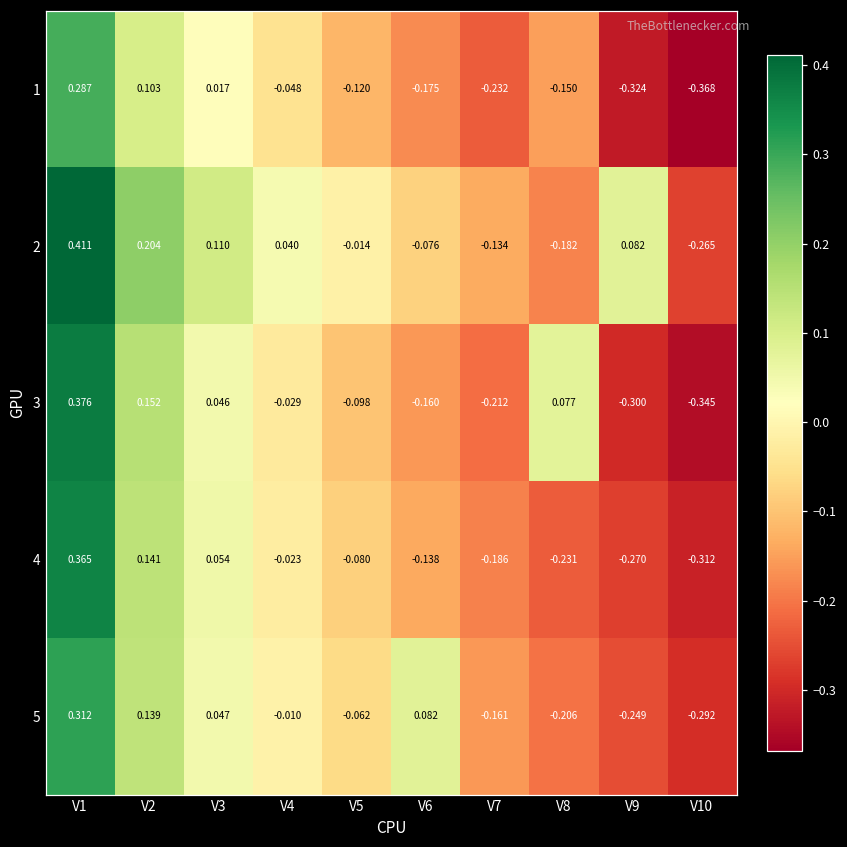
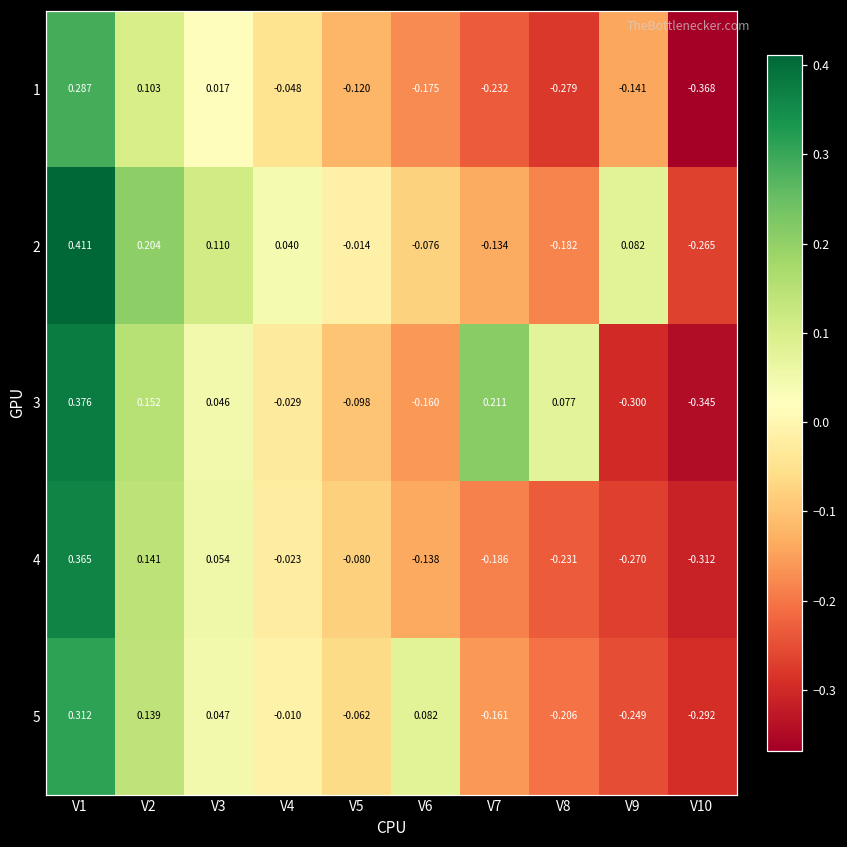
  {
    "1": {
      "V1": 0.287,
      "V2": 0.103,
      "V3": 0.017,
      "V4": -0.048,
      "V5": -0.120,
      "V6": -0.175,
      "V7": -0.232,
-     "V8": -0.150,
-     "V9": -0.324,
+     "V8": -0.279,
+     "V9": -0.141,
      "V10": -0.368
    },
    "2": {
      "V1": 0.411,
      "V2": 0.204,
      "V3": 0.110,
      "V4": 0.040,
      "V5": -0.014,
      "V6": -0.076,
      "V7": -0.134,
      "V8": -0.182,
      "V9": 0.082,
      "V10": -0.265
    },
    "3": {
      "V1": 0.376,
      "V2": 0.152,
      "V3": 0.046,
      "V4": -0.029,
      "V5": -0.098,
      "V6": -0.160,
-     "V7": -0.212,
+     "V7": 0.211,
      "V8": 0.077,
      "V9": -0.300,
      "V10": -0.345
    },
    "4": {
      "V1": 0.365,
      "V2": 0.141,
      "V3": 0.054,
      "V4": -0.023,
      "V5": -0.080,
      "V6": -0.138,
      "V7": -0.186,
      "V8": -0.231,
      "V9": -0.270,
      "V10": -0.312
    },
    "5": {
      "V1": 0.312,
      "V2": 0.139,
      "V3": 0.047,
      "V4": -0.010,
      "V5": -0.062,
      "V6": 0.082,
      "V7": -0.161,
      "V8": -0.206,
      "V9": -0.249,
      "V10": -0.292
    }
  }
